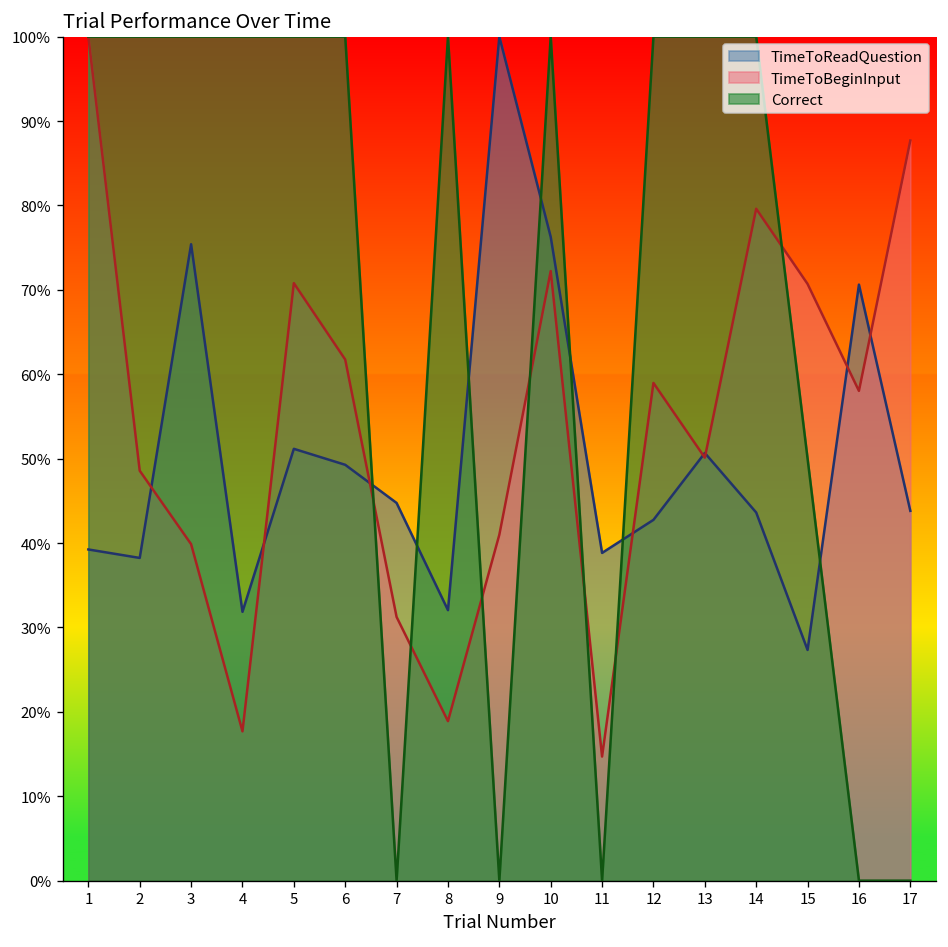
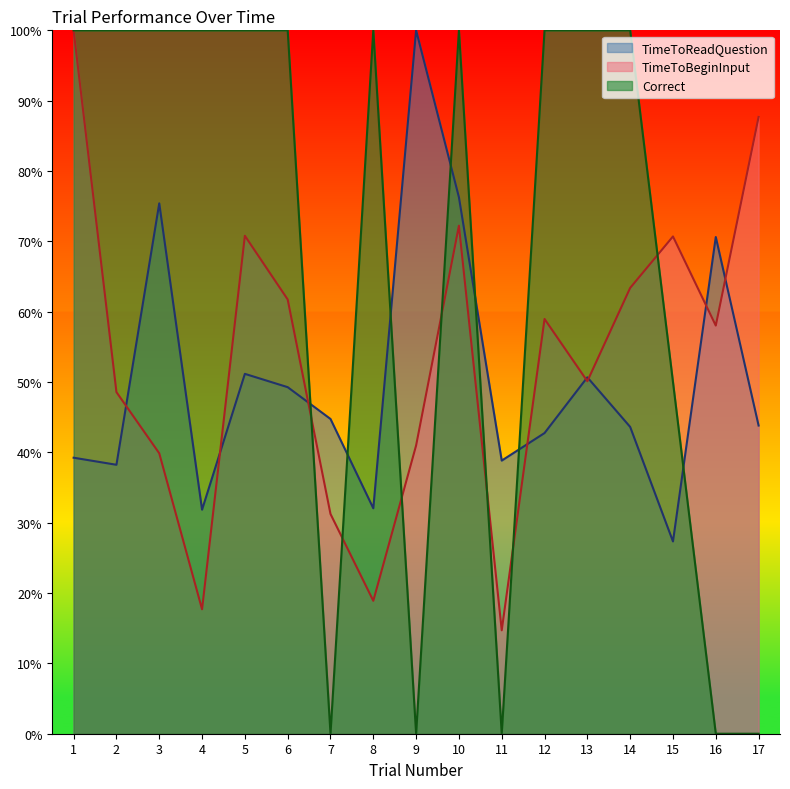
  {
    "TimeToReadQuestion": {
      "1": "39%",
      "2": "38%",
      "3": "75%",
      "4": "32%",
      "5": "51%",
      "6": "49%",
      "7": "45%",
      "8": "32%",
      "9": "100%",
      "10": "76%",
      "11": "39%",
      "12": "43%",
      "13": "51%",
      "14": "44%",
      "15": "27%",
      "16": "71%",
      "17": "44%"
    },
    "TimeToBeginInput": {
      "2": "49%",
      "3": "40%",
      "4": "18%",
      "5": "71%",
      "6": "62%",
      "7": "31%",
      "8": "19%",
      "9": "41%",
      "10": "72%",
      "11": "15%",
      "12": "59%",
      "13": "50%",
-     "14": "80%",
+     "14": "63%",
      "15": "71%",
      "16": "58%",
      "17": "88%"
    },
    "Correct": {
      "2": "100%",
      "3": "100%",
      "4": "100%",
      "5": "100%",
      "6": "100%",
      "7": "0%",
      "8": "100%",
      "9": "0%",
      "10": "100%",
      "11": "0%",
      "12": "100%",
      "13": "100%",
      "14": "100%",
      "15": "50%",
      "16": "0%",
      "17": "0%"
    }
  }
